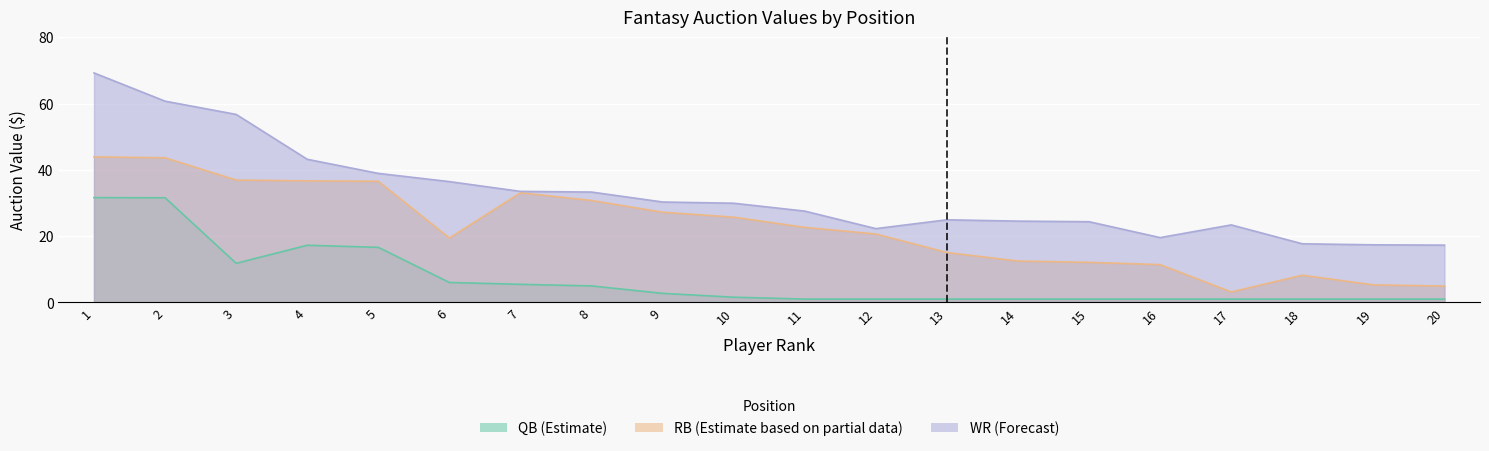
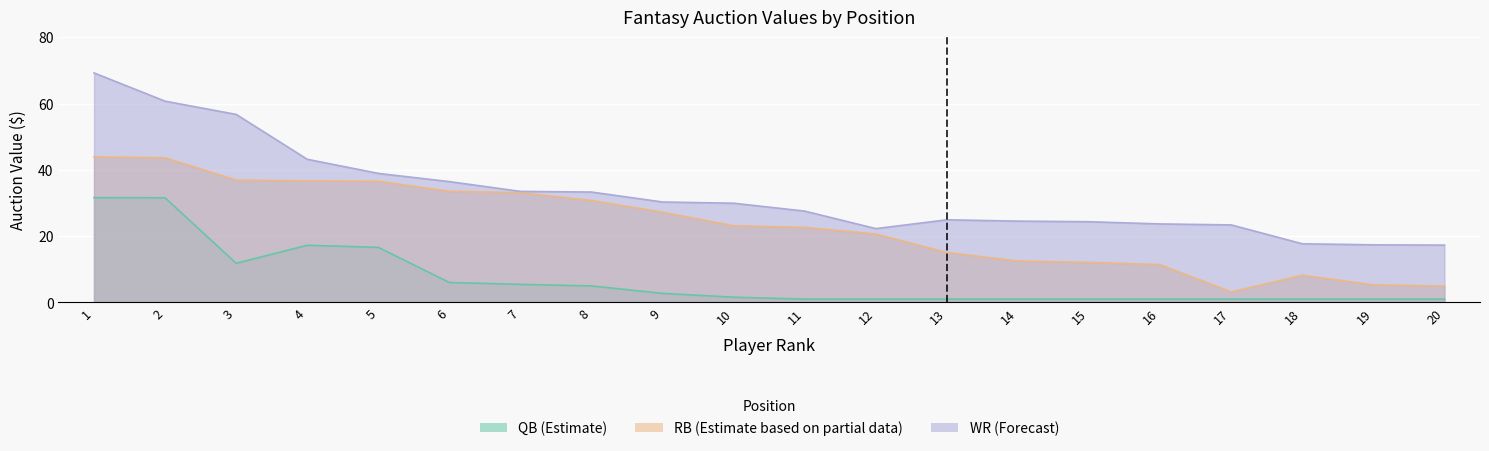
  {
    "QB (Estimate)": {
      "1": 32,
      "2": 32,
      "3": 12,
      "4": 17,
      "5": 17,
      "6": 6,
      "7": 5,
      "8": 5,
      "9": 3,
      "10": 2,
      "11": 1,
      "12": 1,
      "13": 1,
      "14": 1,
      "15": 1,
      "16": 1,
      "17": 1,
      "18": 1,
      "19": 1,
      "20": 1
    },
    "RB (Estimate based on partial data)": {
      "1": 44,
      "2": 44,
      "3": 37,
      "4": 37,
      "5": 37,
-     "6": 19,
+     "6": 34,
      "8": 31,
      "9": 27,
-     "10": 26,
+     "10": 23,
      "11": 23,
      "12": 21,
      "13": 15,
      "14": 12,
      "15": 12,
      "16": 11,
      "17": 3,
      "18": 8,
      "19": 5,
      "20": 5
    },
    "WR (Forecast)": {
      "1": 69,
      "2": 61,
      "3": 57,
      "4": 43,
      "5": 39,
      "6": 36,
      "8": 33,
      "9": 30,
      "10": 30,
      "11": 28,
      "12": 22,
      "13": 25,
      "14": 25,
      "15": 24,
-     "16": 20,
+     "16": 24,
      "17": 23,
      "18": 18,
      "19": 17,
      "20": 17
    }
  }
